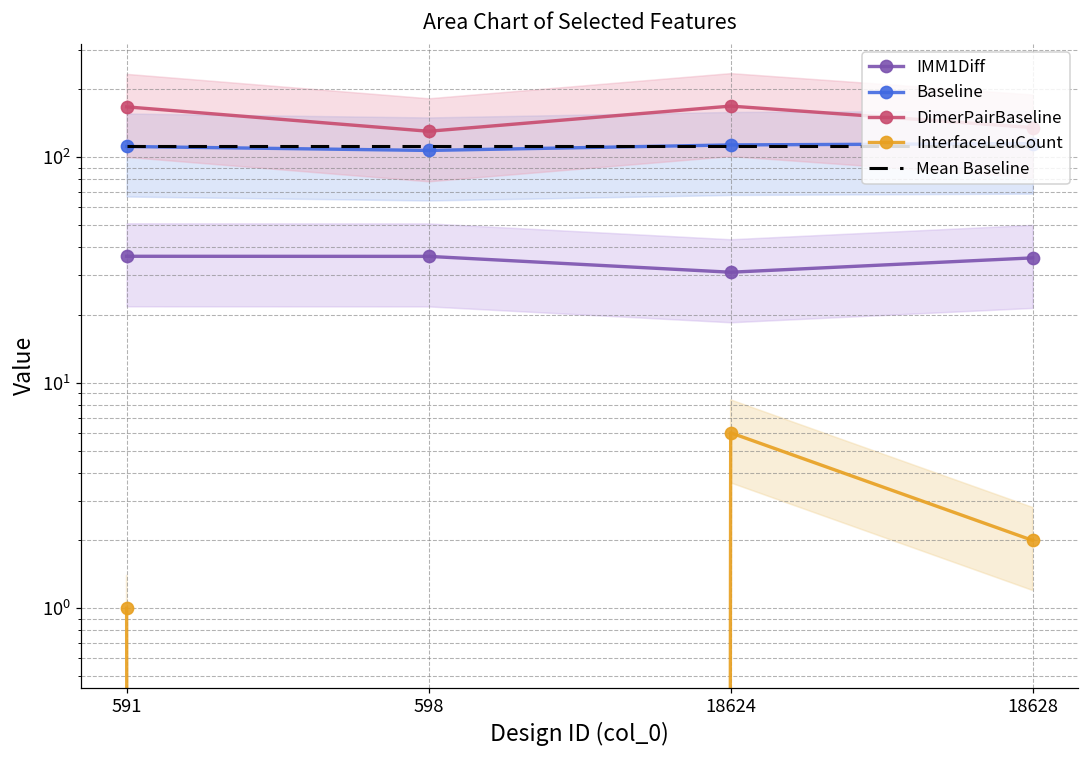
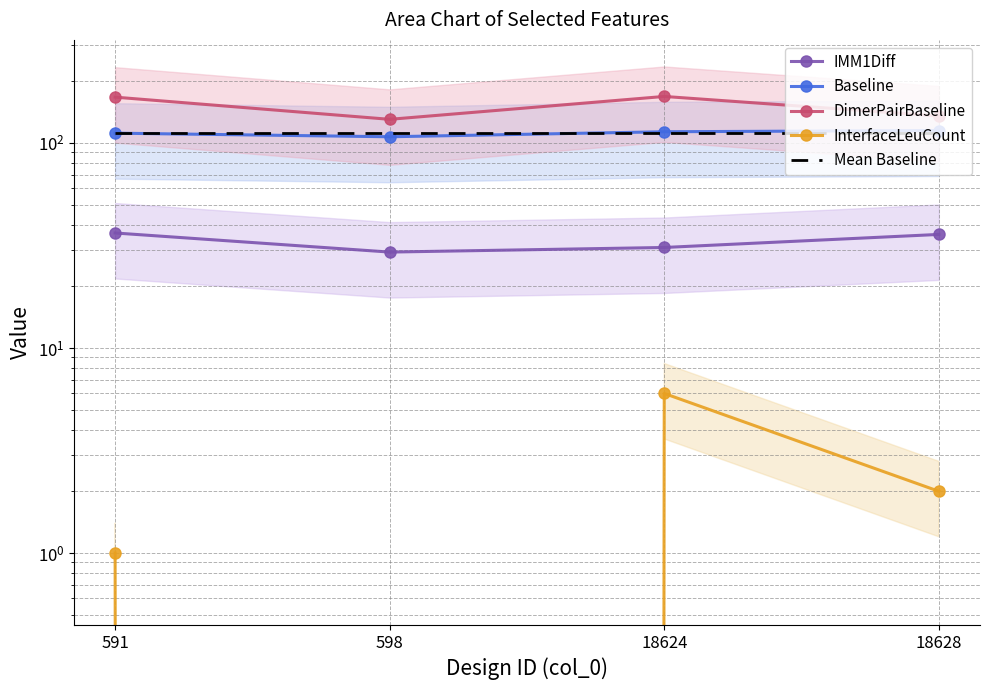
  {
    "IMM1Diff": {
      "591": 36,
-     "598": 36,
+     "598": 29,
      "18624": 31,
      "18628": 36
    },
    "Baseline": {
      "598": 110
    },
    "DimerPairBaseline": {
      "591": 170,
      "598": 130,
      "18624": 170
    },
    "InterfaceLeuCount": {
      "591": 1,
      "18624": 6,
      "18628": 2
    },
    "Mean Baseline": {
      "598": 110
    }
  }
